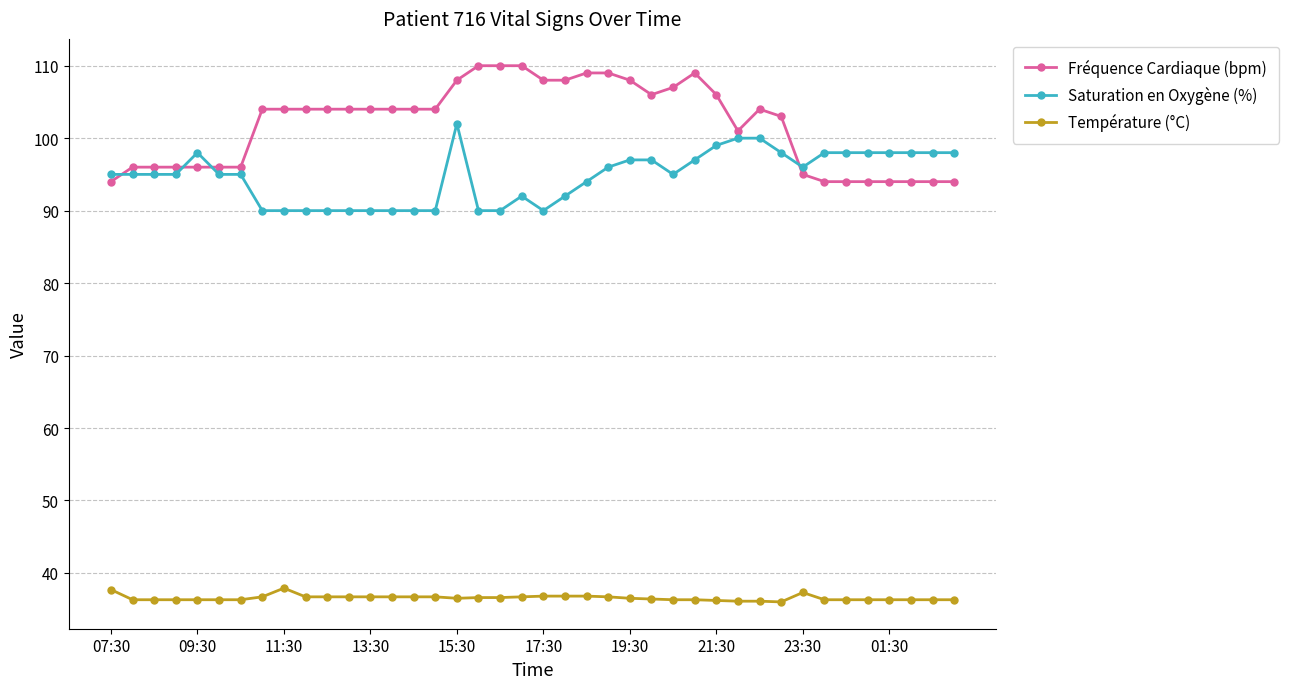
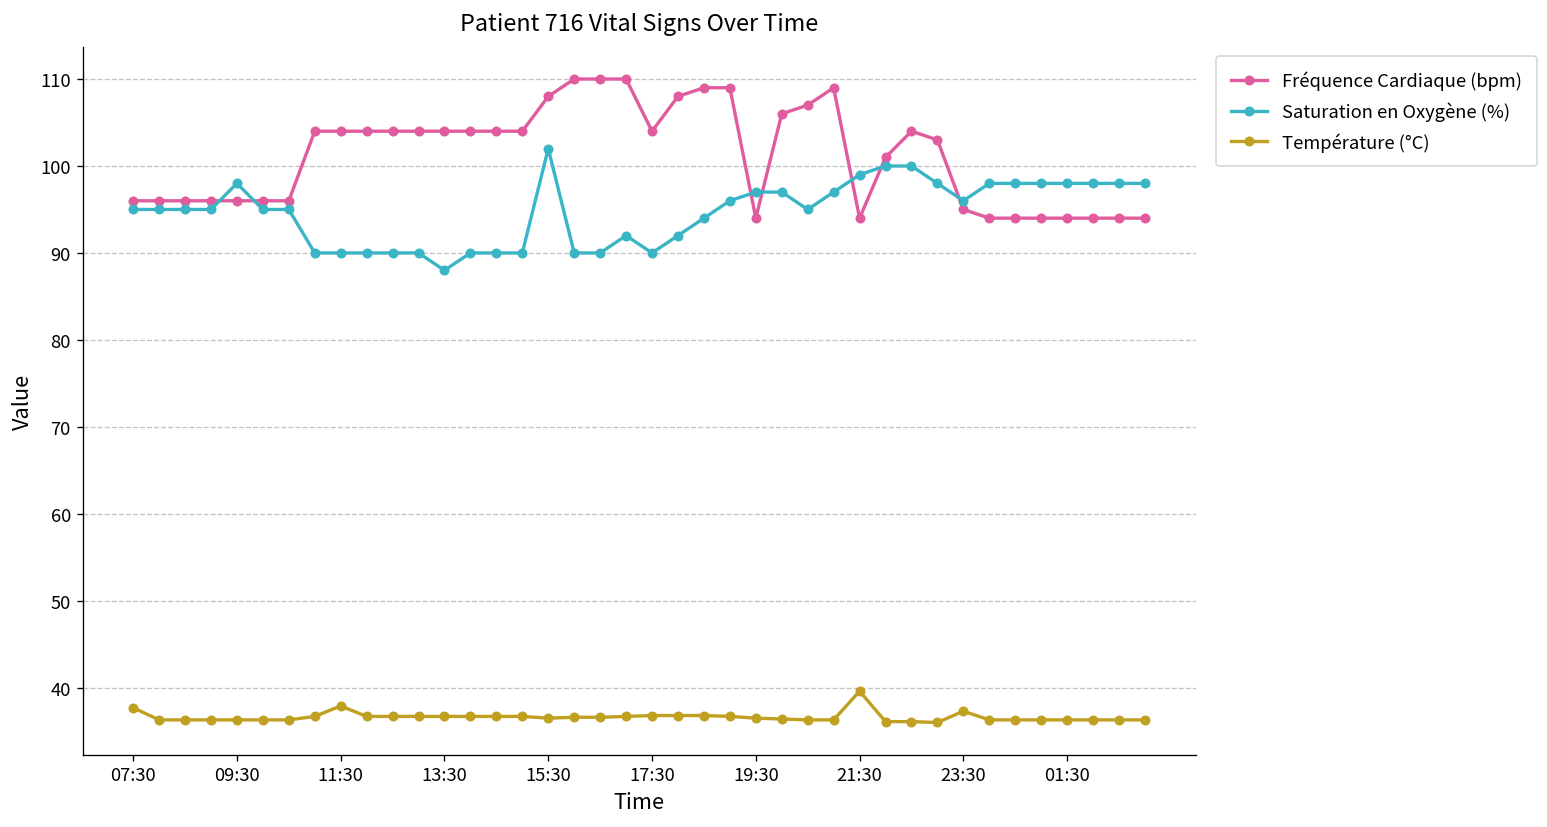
  {
    "Fréquence Cardiaque (bpm)": {
-     "07:30": 94,
+     "07:30": 96,
      "09:30": 96,
      "11:30": 104,
      "13:30": 104,
      "15:30": 108,
-     "17:30": 108,
-     "19:30": 108,
-     "21:30": 106,
+     "17:30": 104,
+     "19:30": 94,
+     "21:30": 94,
      "23:30": 95,
      "01:30": 94
    },
    "Saturation en Oxygène (%)": {
      "07:30": 95,
      "09:30": 98,
      "11:30": 90,
-     "13:30": 90,
+     "13:30": 88,
      "15:30": 102,
      "17:30": 90,
      "19:30": 97,
      "21:30": 99,
      "23:30": 96,
      "01:30": 98
    },
    "Température (°C)": {
      "07:30": 38,
      "09:30": 36,
      "11:30": 38,
      "13:30": 37,
      "15:30": 37,
      "17:30": 37,
      "19:30": 37,
-     "21:30": 36,
+     "21:30": 40,
      "23:30": 37,
      "01:30": 36
    }
  }
